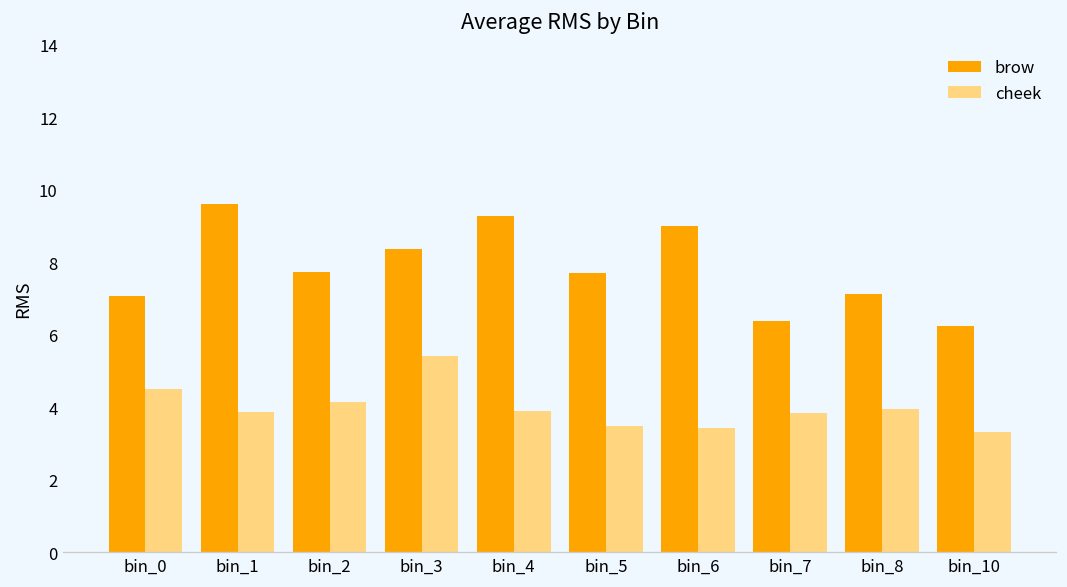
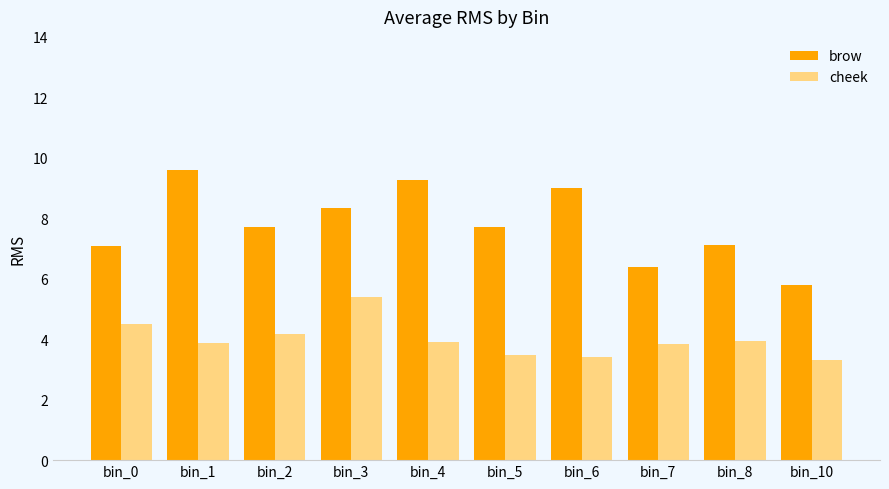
  {
    "brow": {
      "bin_0": 7.1,
      "bin_1": 9.6,
      "bin_2": 7.7,
      "bin_3": 8.4,
      "bin_4": 9.3,
      "bin_5": 7.7,
      "bin_6": 9.0,
      "bin_7": 6.4,
      "bin_8": 7.1,
-     "bin_10": 6.2
+     "bin_10": 5.8
    },
    "cheek": {
      "bin_0": 4.5,
      "bin_1": 3.9,
      "bin_2": 4.2,
      "bin_3": 5.4,
      "bin_4": 3.9,
      "bin_5": 3.5,
      "bin_6": 3.4,
      "bin_7": 3.8,
      "bin_8": 4.0,
      "bin_10": 3.3
    }
  }
